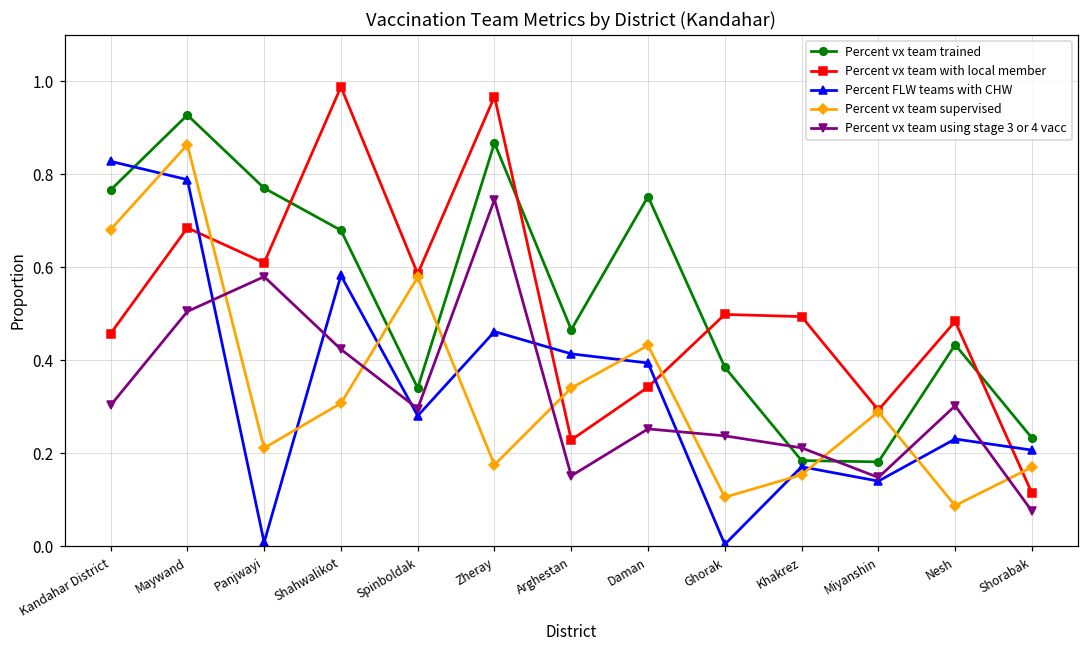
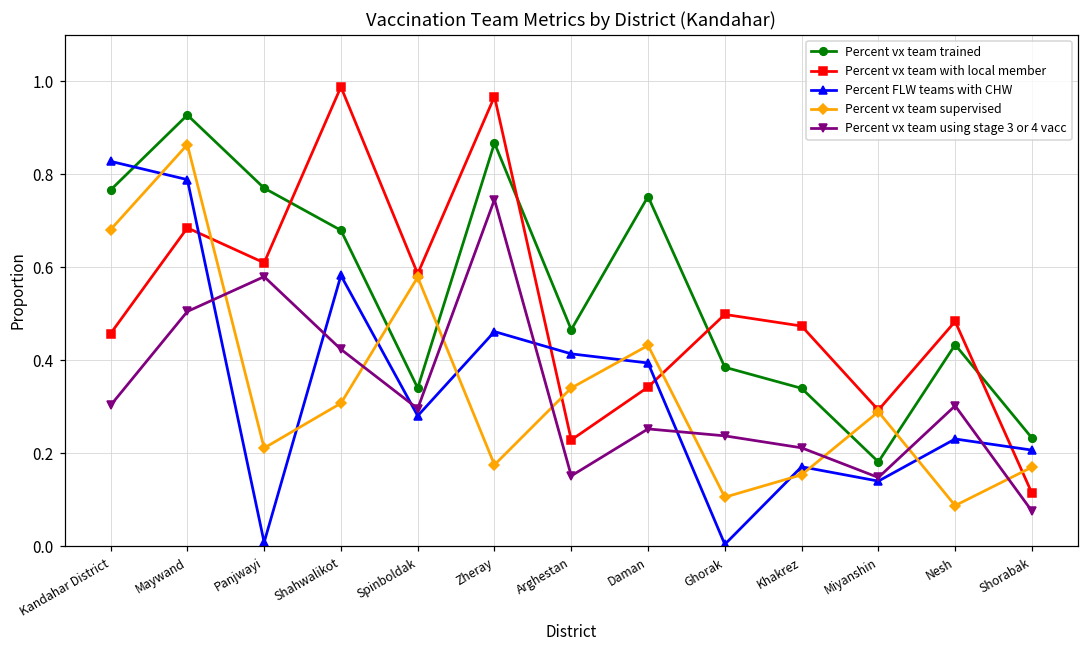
  {
    "Percent vx team trained": {
      "Kandahar District": 0.77,
      "Maywand": 0.93,
      "Panjwayi": 0.77,
      "Shahwalikot": 0.68,
      "Spinboldak": 0.34,
      "Zheray": 0.87,
      "Arghestan": 0.47,
      "Daman": 0.75,
      "Ghorak": 0.39,
-     "Khakrez": 0.18,
+     "Khakrez": 0.34,
      "Miyanshin": 0.18,
      "Nesh": 0.43,
      "Shorabak": 0.23
    },
    "Percent vx team with local member": {
      "Kandahar District": 0.46,
      "Maywand": 0.68,
      "Panjwayi": 0.61,
      "Shahwalikot": 0.99,
      "Spinboldak": 0.59,
      "Zheray": 0.97,
      "Arghestan": 0.23,
      "Daman": 0.34,
      "Ghorak": 0.50,
-     "Khakrez": 0.49,
+     "Khakrez": 0.47,
      "Nesh": 0.48,
      "Shorabak": 0.11
    },
    "Percent FLW teams with CHW": {
      "Kandahar District": 0.83,
      "Maywand": 0.79,
      "Panjwayi": 0.01,
      "Shahwalikot": 0.58,
      "Spinboldak": 0.28,
      "Zheray": 0.46,
      "Arghestan": 0.41,
      "Daman": 0.39,
      "Ghorak": 0.00,
      "Khakrez": 0.17,
      "Miyanshin": 0.14,
      "Nesh": 0.23,
      "Shorabak": 0.21
    },
    "Percent vx team supervised": {
      "Kandahar District": 0.68,
      "Maywand": 0.86,
      "Panjwayi": 0.21,
      "Shahwalikot": 0.31,
      "Spinboldak": 0.58,
      "Zheray": 0.18,
      "Arghestan": 0.34,
      "Daman": 0.43,
      "Ghorak": 0.11,
      "Khakrez": 0.15,
      "Nesh": 0.09,
      "Shorabak": 0.17
    },
    "Percent vx team using stage 3 or 4 vacc": {
      "Kandahar District": 0.30,
      "Maywand": 0.50,
      "Panjwayi": 0.58,
      "Shahwalikot": 0.42,
      "Spinboldak": 0.30,
      "Zheray": 0.75,
      "Arghestan": 0.15,
      "Daman": 0.25,
      "Ghorak": 0.24,
      "Khakrez": 0.21,
      "Miyanshin": 0.15,
      "Nesh": 0.30,
      "Shorabak": 0.08
    }
  }
